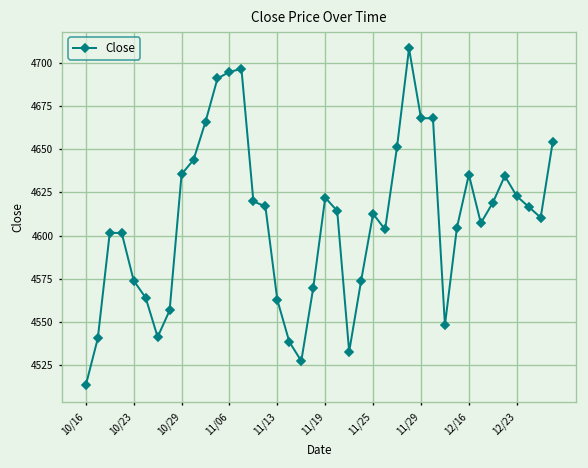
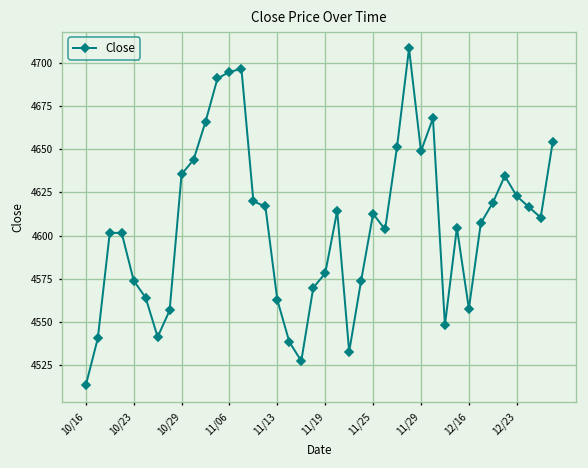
  {
    "10/16": 4514,
    "10/23": 4574,
    "10/29": 4635,
    "11/06": 4695,
    "11/13": 4563,
-   "11/19": 4622,
+   "11/19": 4578,
    "11/25": 4613,
-   "11/29": 4668,
-   "12/16": 4635,
+   "11/29": 4649,
+   "12/16": 4558,
    "12/23": 4623
  }
